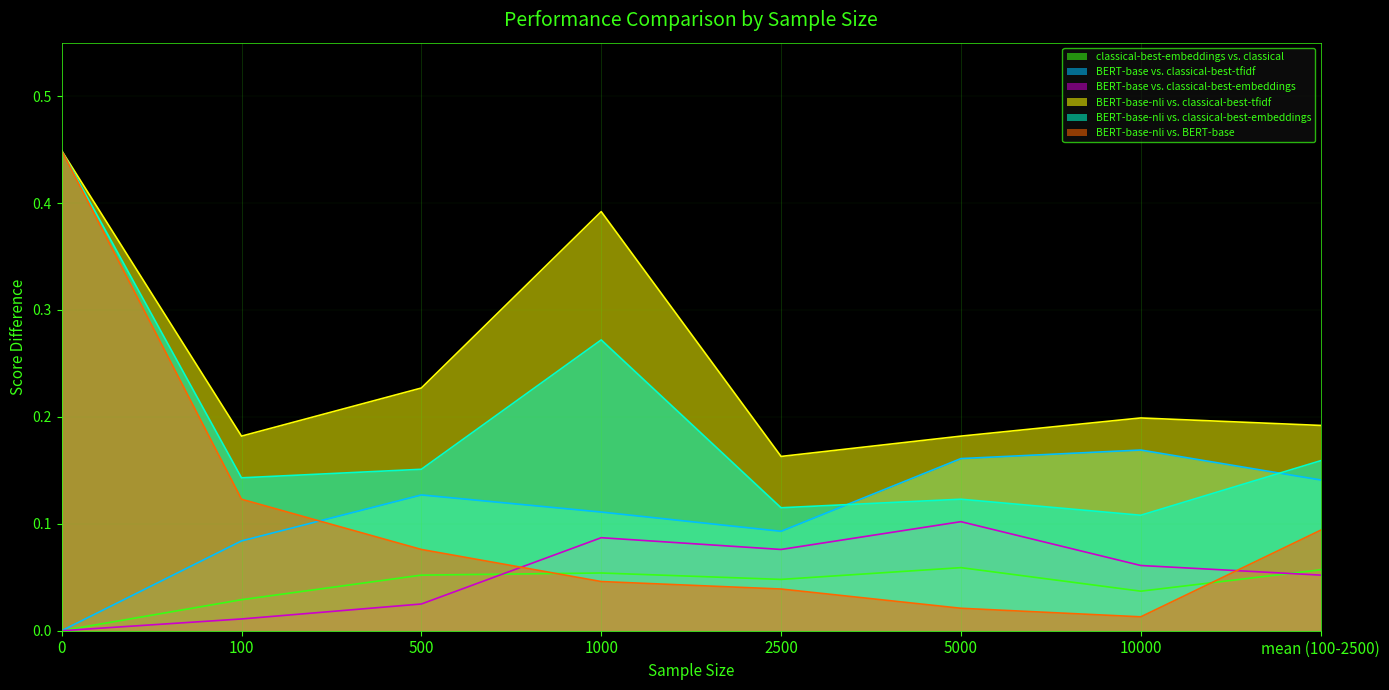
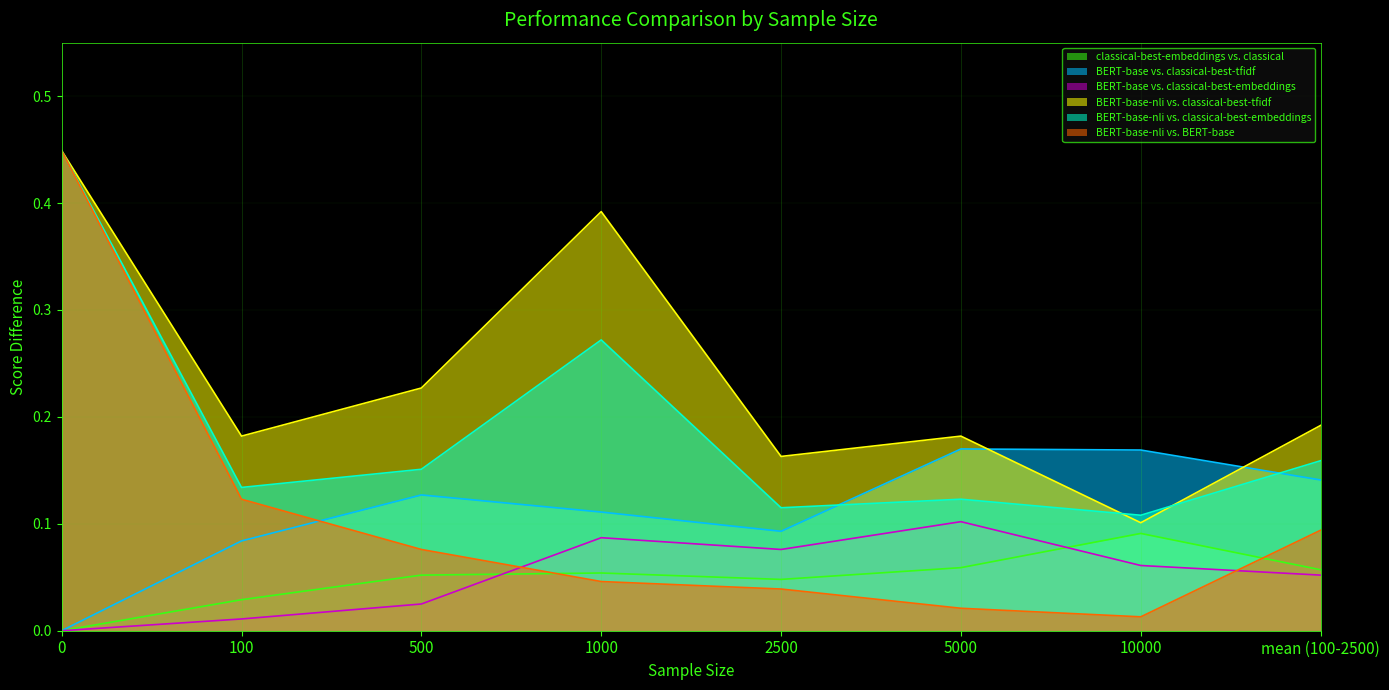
  {
    "classical-best-embeddings vs. classical": {
      "100": 0.029,
      "500": 0.052,
      "1000": 0.054,
      "2500": 0.048,
      "5000": 0.059,
-     "10000": 0.037,
+     "10000": 0.091,
      "mean (100-2500)": 0.057
    },
    "BERT-base vs. classical-best-tfidf": {
      "100": 0.084,
      "500": 0.127,
      "1000": 0.111,
      "2500": 0.093,
-     "5000": 0.161,
+     "5000": 0.170,
      "10000": 0.169,
      "mean (100-2500)": 0.141
    },
    "BERT-base vs. classical-best-embeddings": {
      "100": 0.011,
      "500": 0.025,
      "1000": 0.087,
      "2500": 0.076,
      "5000": 0.102,
      "10000": 0.061,
      "mean (100-2500)": 0.052
    },
    "BERT-base-nli vs. classical-best-tfidf": {
      "100": 0.182,
      "500": 0.227,
      "1000": 0.392,
      "2500": 0.163,
      "5000": 0.182,
-     "10000": 0.199,
+     "10000": 0.101,
      "mean (100-2500)": 0.192
    },
    "BERT-base-nli vs. classical-best-embeddings": {
-     "100": 0.143,
+     "100": 0.134,
      "500": 0.151,
      "1000": 0.272,
      "2500": 0.115,
      "5000": 0.123,
      "10000": 0.108,
      "mean (100-2500)": 0.159
    },
    "BERT-base-nli vs. BERT-base": {
      "100": 0.123,
      "500": 0.076,
      "1000": 0.046,
      "2500": 0.039,
      "5000": 0.021,
      "10000": 0.013,
      "mean (100-2500)": 0.094
    }
  }
